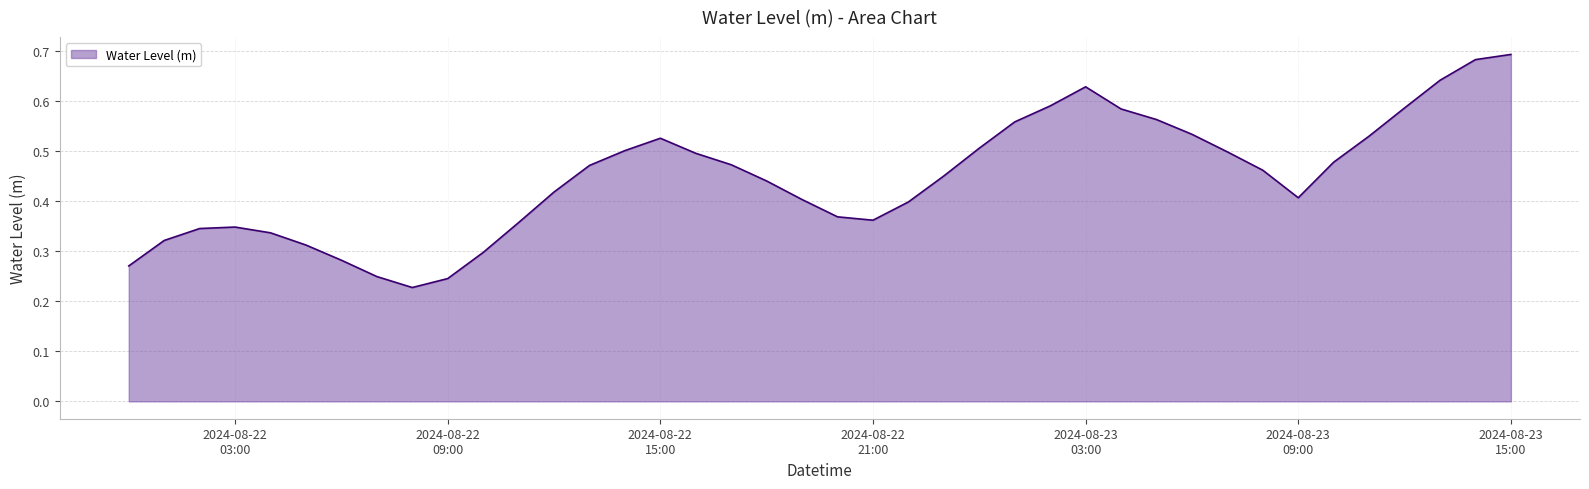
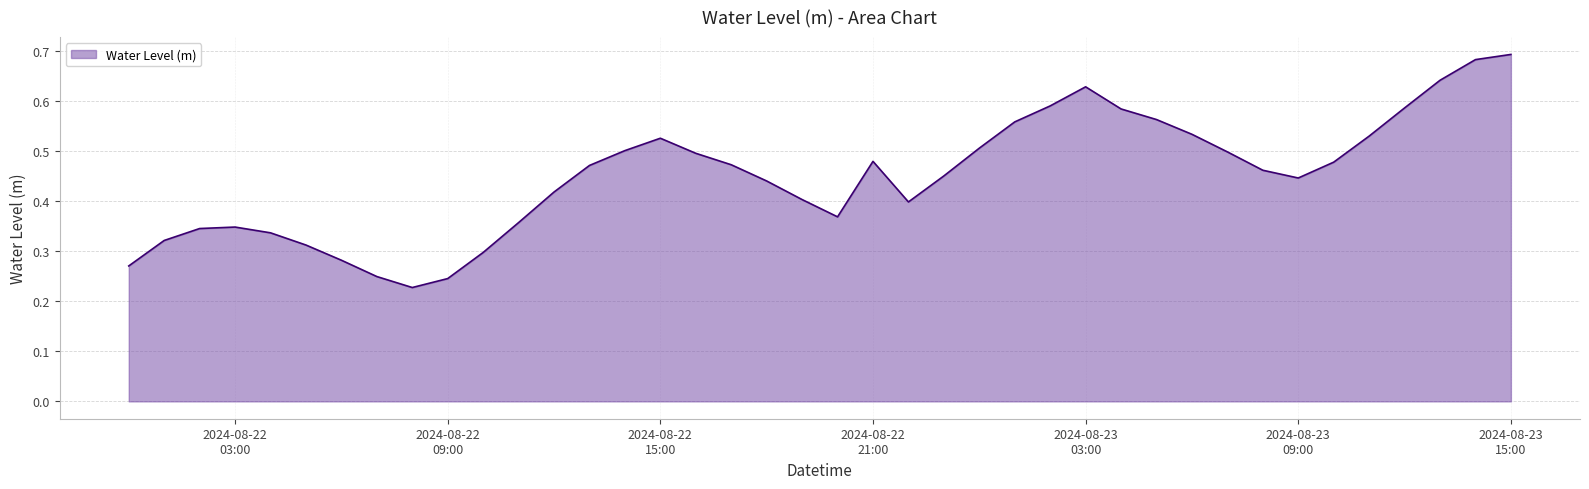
  {
    "2024-08-22 03:00": 0.35,
    "2024-08-22 09:00": 0.25,
    "2024-08-22 15:00": 0.53,
-   "2024-08-22 21:00": 0.36,
+   "2024-08-22 21:00": 0.48,
    "2024-08-23 03:00": 0.63,
-   "2024-08-23 09:00": 0.41,
+   "2024-08-23 09:00": 0.45,
    "2024-08-23 15:00": 0.69
  }
